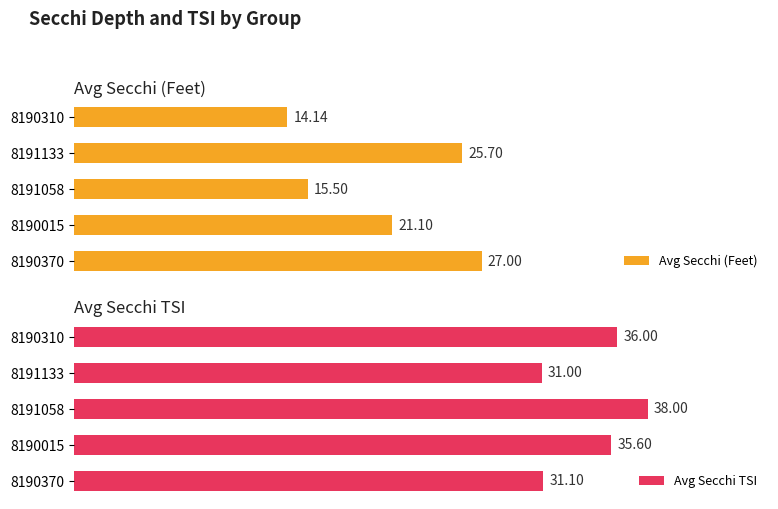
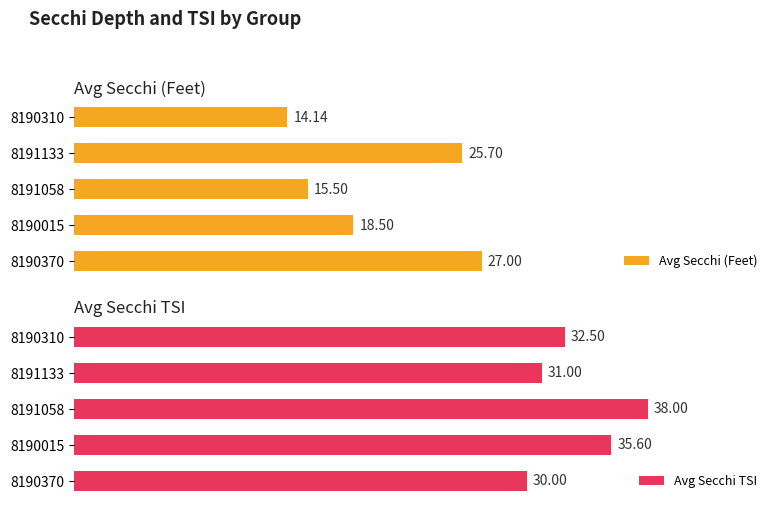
  {
    "Avg Secchi (Feet)": {
      "8190310": 14.14,
      "8191133": 25.70,
      "8191058": 15.50,
-     "8190015": 21.10,
+     "8190015": 18.50,
      "8190370": 27.00
    },
    "Avg Secchi TSI": {
-     "8190310": 36.00,
+     "8190310": 32.50,
      "8191133": 31.00,
      "8191058": 38.00,
      "8190015": 35.60,
-     "8190370": 31.10
+     "8190370": 30.00
    }
  }
